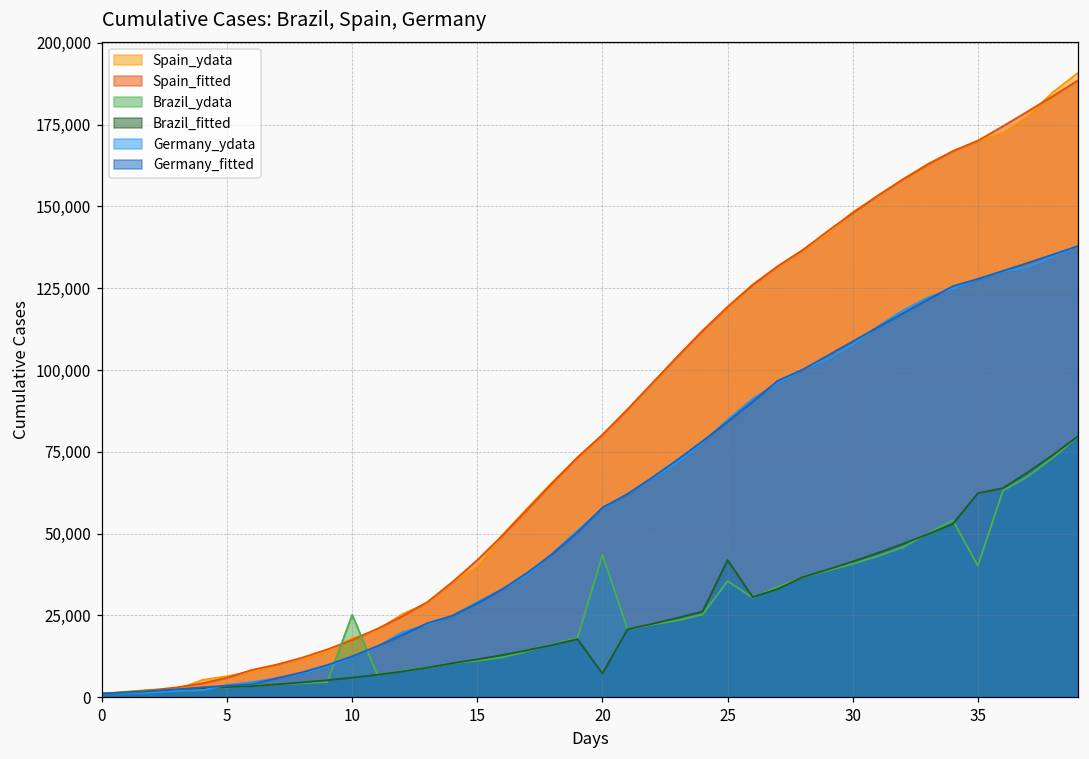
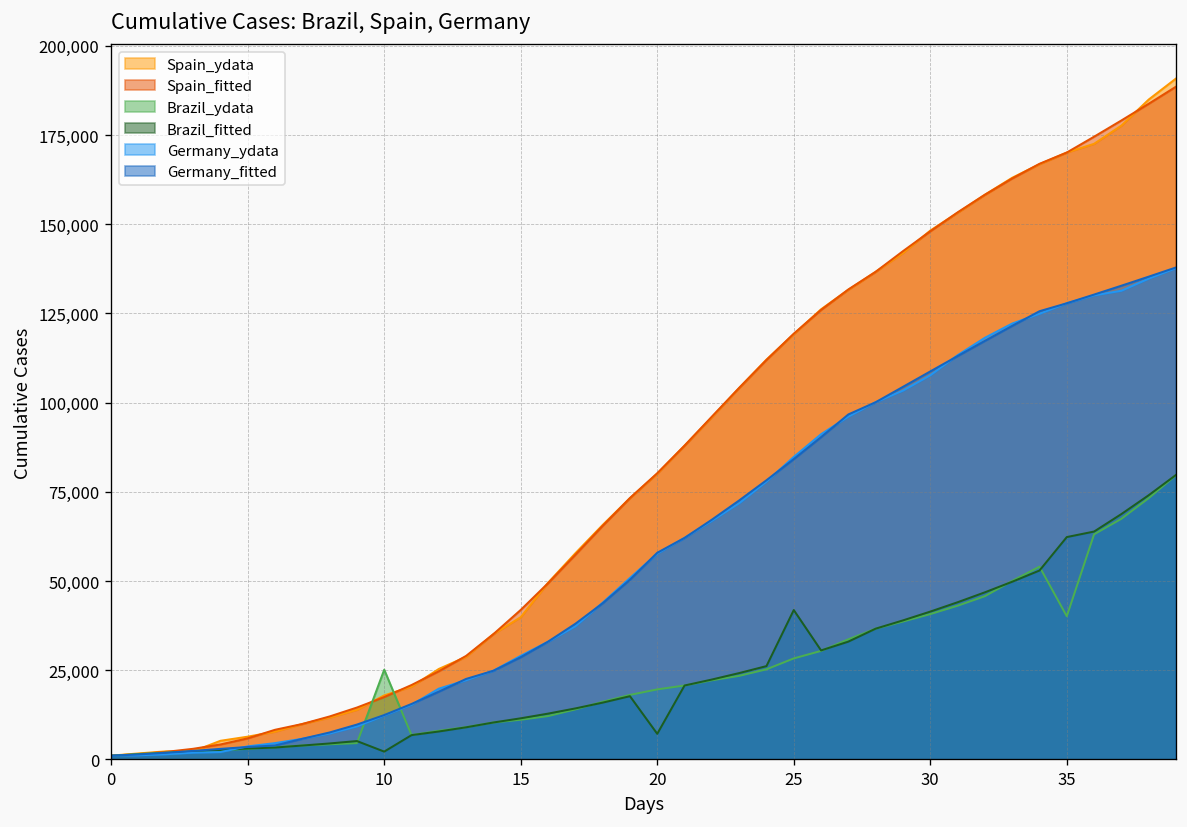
  {
    "Brazil_ydata": {
      "10": "25,000",
-     "20": "43,000",
-     "25": "35,000",
+     "20": "20,000",
+     "25": "28,000",
      "35": "40,000"
    },
    "Brazil_fitted": {
-     "10": "6,000",
+     "10": "2,000",
      "20": "7,000",
      "25": "42,000",
      "35": "62,000"
    }
  }
